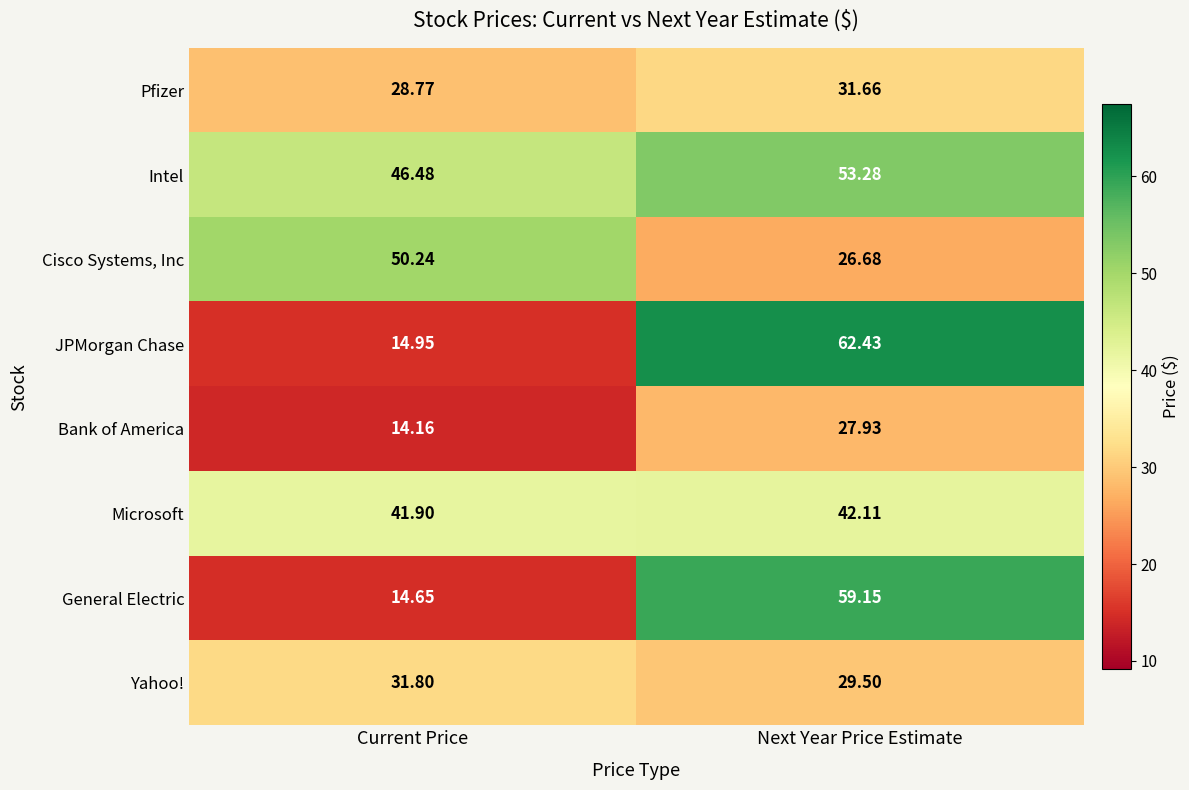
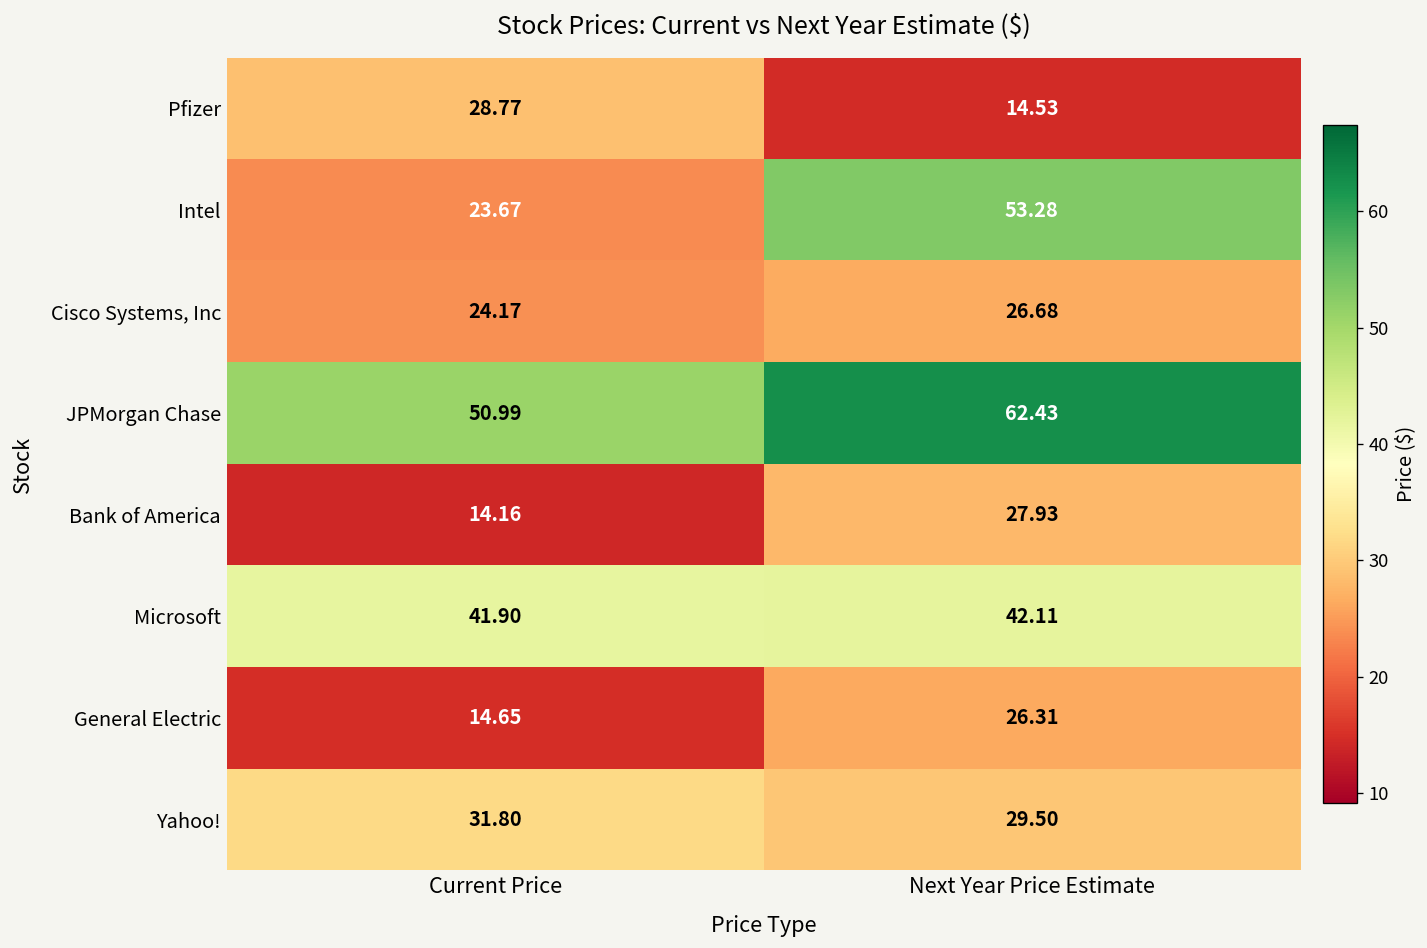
  {
    "Pfizer": {
      "Current Price": 28.77,
-     "Next Year Price Estimate": 31.66
+     "Next Year Price Estimate": 14.53
    },
    "Intel": {
-     "Current Price": 46.48,
+     "Current Price": 23.67,
      "Next Year Price Estimate": 53.28
    },
    "Cisco Systems, Inc": {
-     "Current Price": 50.24,
+     "Current Price": 24.17,
      "Next Year Price Estimate": 26.68
    },
    "JPMorgan Chase": {
-     "Current Price": 14.95,
+     "Current Price": 50.99,
      "Next Year Price Estimate": 62.43
    },
    "Bank of America": {
      "Current Price": 14.16,
      "Next Year Price Estimate": 27.93
    },
    "Microsoft": {
      "Current Price": 41.90,
      "Next Year Price Estimate": 42.11
    },
    "General Electric": {
      "Current Price": 14.65,
-     "Next Year Price Estimate": 59.15
+     "Next Year Price Estimate": 26.31
    },
    "Yahoo!": {
      "Current Price": 31.80,
      "Next Year Price Estimate": 29.50
    }
  }
